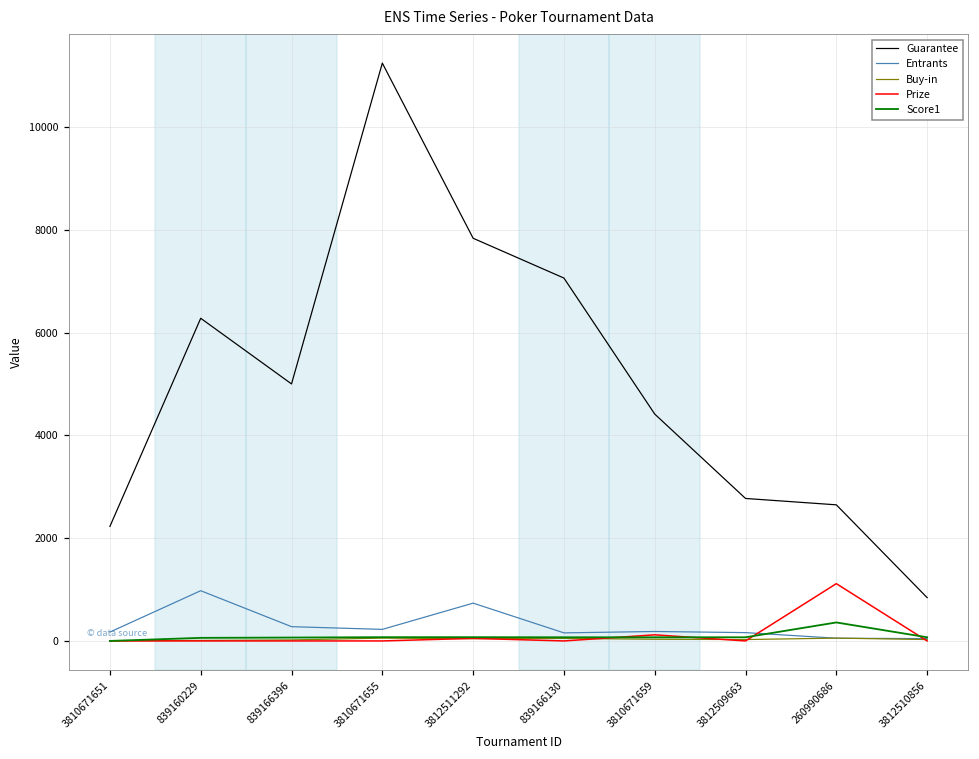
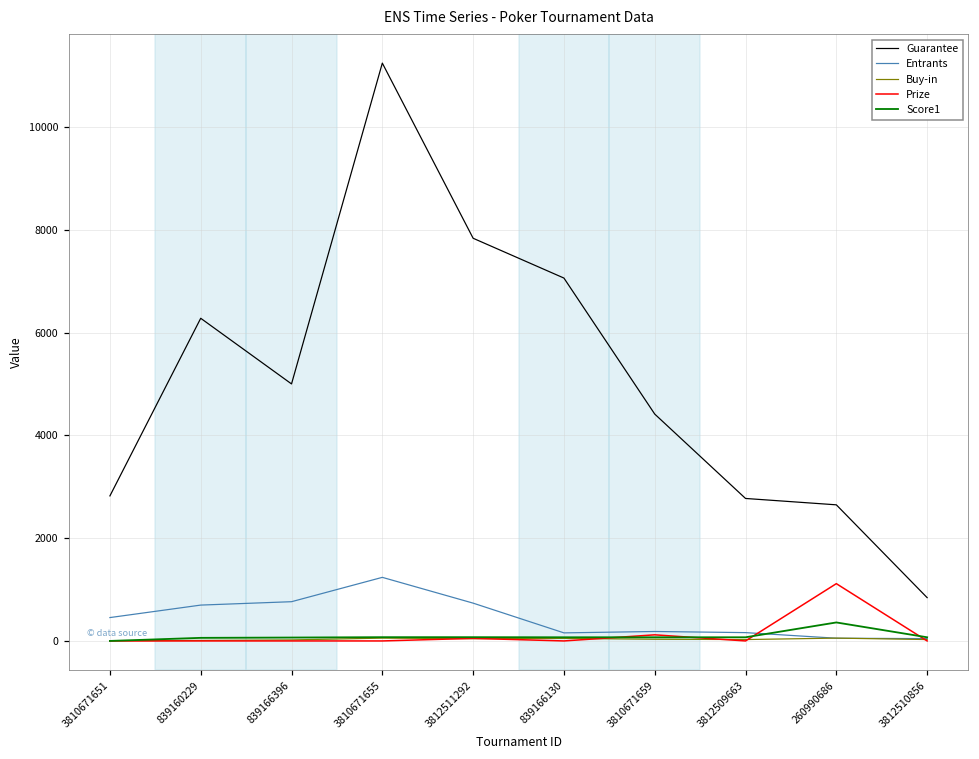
  {
    "Guarantee": {
-     "3810671651": 2200,
+     "3810671651": 2800,
      "839160229": 6300,
      "839166396": 5000,
      "3810671655": 11300,
      "3812511292": 7800,
      "839166130": 7100,
      "3810671659": 4400,
      "3812509663": 2800,
      "260990686": 2700,
      "3812510856": 800
    },
    "Entrants": {
-     "3810671651": 200,
-     "839160229": 1000,
-     "839166396": 300,
-     "3810671655": 200,
+     "3810671651": 500,
+     "839160229": 700,
+     "839166396": 800,
+     "3810671655": 1200,
      "3812511292": 700,
      "839166130": 200,
      "3810671659": 200,
      "3812509663": 200
    },
    "Prize": {
      "3810671655": 0,
      "260990686": 1100
    },
    "Score1": {
      "260990686": 400
    }
  }
